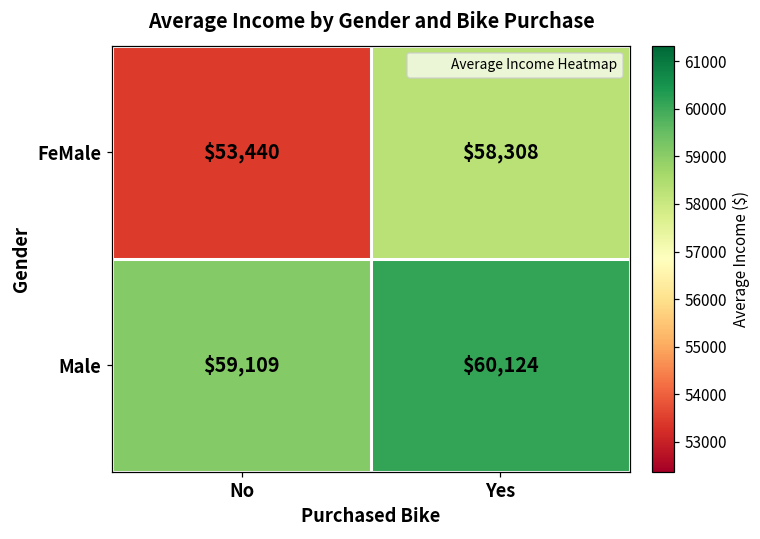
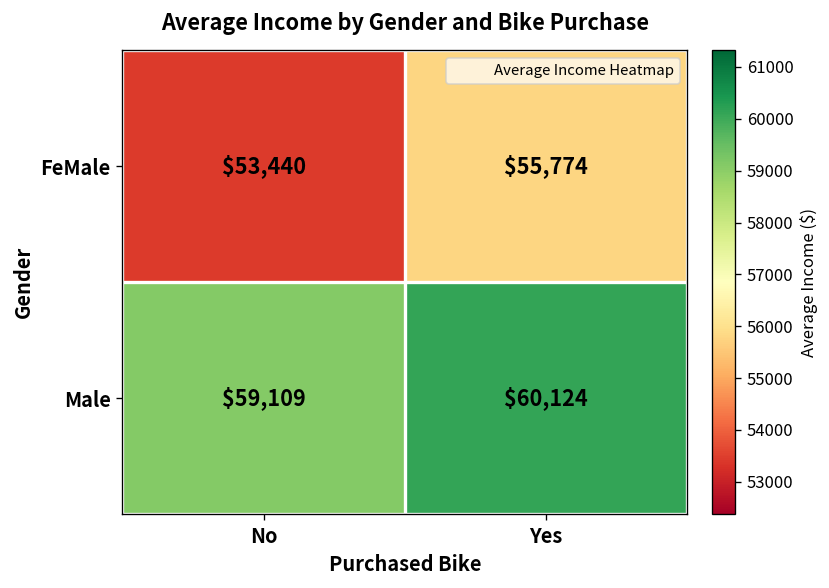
  {
    "FeMale": {
      "No": "$53,440",
-     "Yes": "$58,308"
+     "Yes": "$55,774"
    },
    "Male": {
      "No": "$59,109",
      "Yes": "$60,124"
    }
  }
